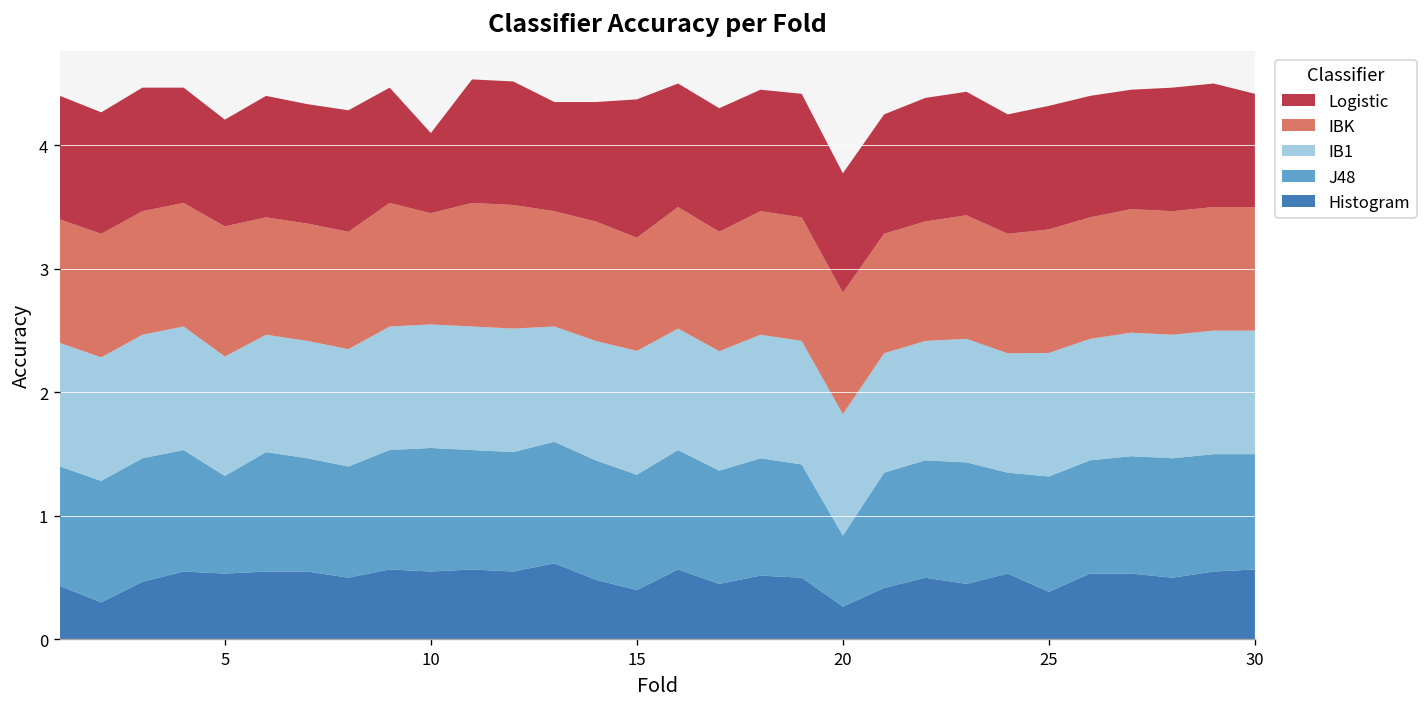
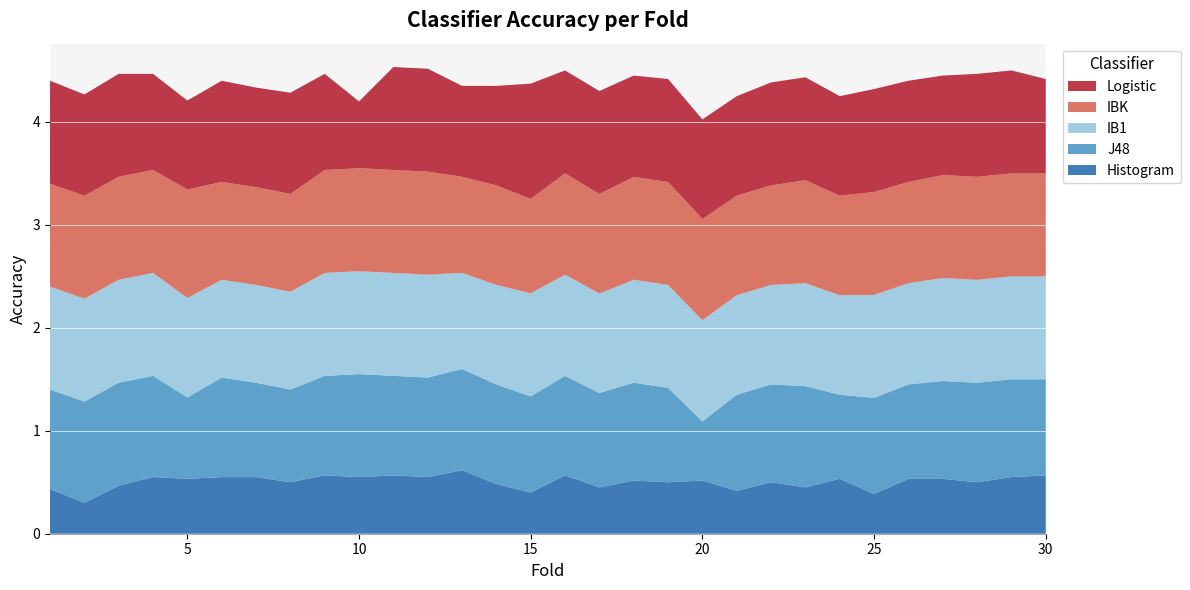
  {
    "Histogram": {
      "5": 0.53,
      "10": 0.55,
      "15": 0.40,
-     "20": 0.27,
+     "20": 0.52,
      "25": 0.39,
      "30": 0.57
    },
    "J48": {
      "5": 0.79,
      "10": 1.00,
      "15": 0.93,
      "20": 0.57,
      "25": 0.93,
      "30": 0.93
    },
    "IB1": {
      "5": 0.97,
      "10": 1.00,
      "15": 1.00,
      "20": 0.98,
      "25": 1.00,
      "30": 1.00
    },
    "IBK": {
      "5": 1.05,
-     "10": 0.9,
+     "10": 1.0,
      "15": 0.9,
      "20": 1.0,
      "25": 1.0,
      "30": 1.0
    },
    "Logistic": {
      "5": 0.86,
      "10": 0.65,
      "15": 1.12,
      "20": 0.97,
      "25": 1.00,
      "30": 0.92
    }
  }
